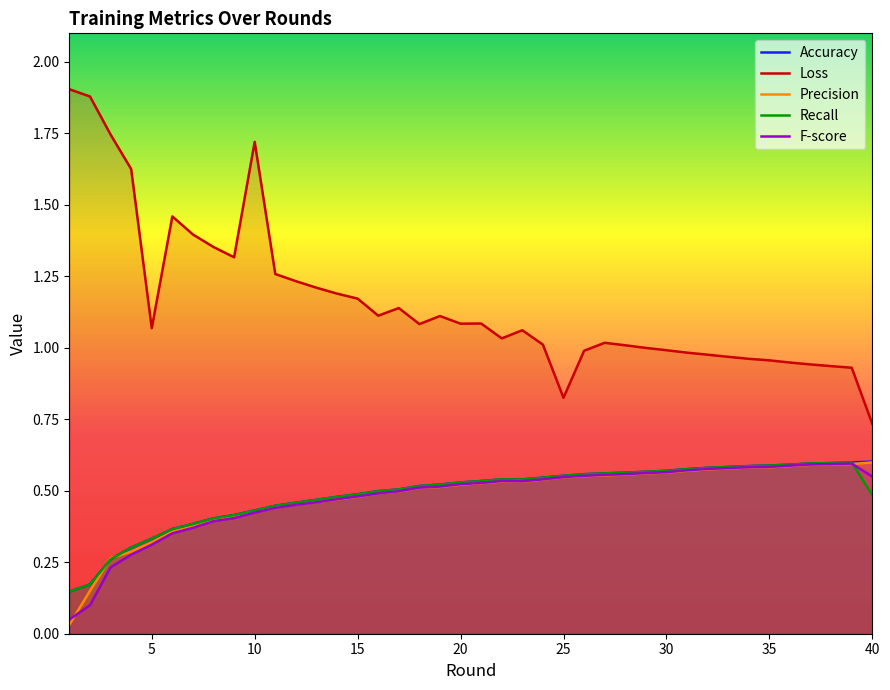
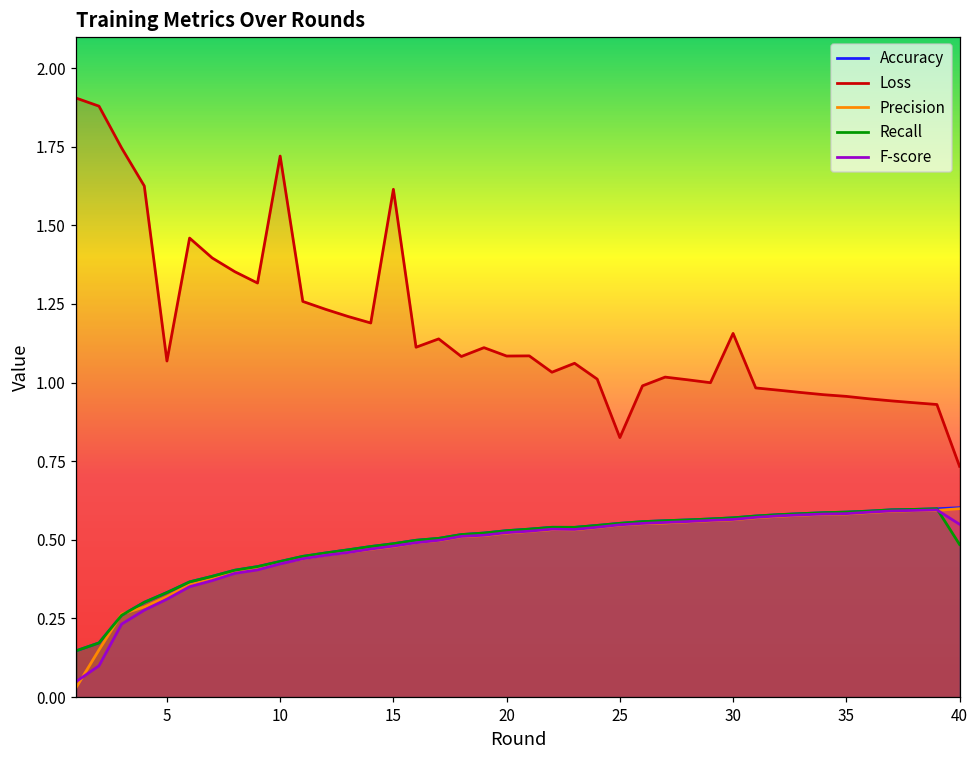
  {
    "Loss": {
      "5": 1.07,
      "10": 1.72,
-     "15": 1.17,
+     "15": 1.61,
      "20": 1.08,
      "25": 0.83,
-     "30": 0.99,
+     "30": 1.16,
      "35": 0.96,
      "40": 0.73
    },
    "Recall": {
      "40": 0.49
    },
    "F-score": {
      "40": 0.55
    }
  }
